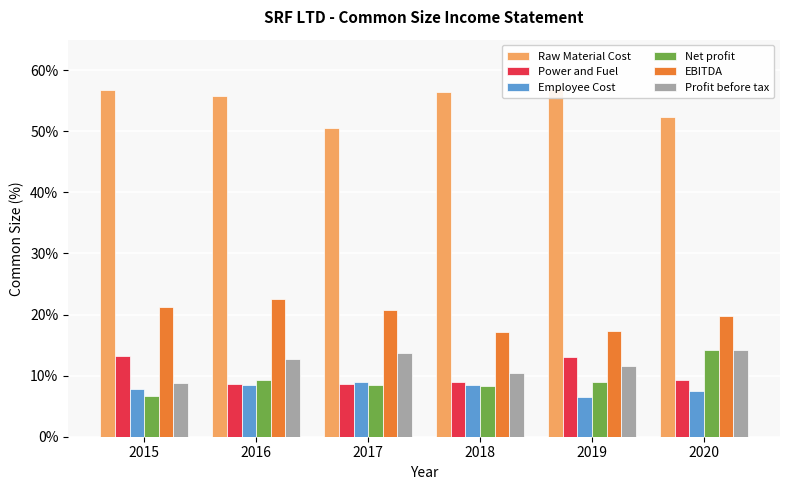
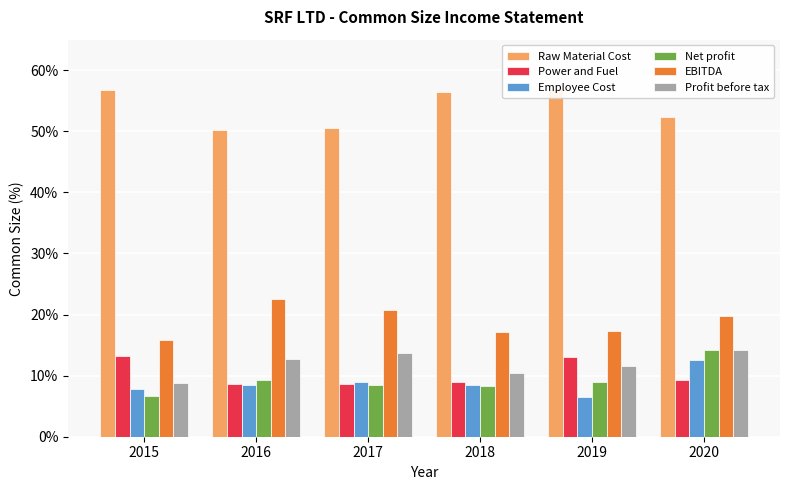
  {
    "Raw Material Cost": {
      "2015": "57%",
-     "2016": "56%",
+     "2016": "50%",
      "2017": "51%",
      "2018": "57%",
      "2020": "52%"
    },
    "Power and Fuel": {
      "2015": "13%",
      "2016": "9%",
      "2017": "9%",
      "2018": "9%",
      "2019": "13%",
      "2020": "9%"
    },
    "Employee Cost": {
      "2015": "8%",
      "2016": "8%",
      "2017": "9%",
      "2018": "8%",
      "2019": "6%",
-     "2020": "8%"
+     "2020": "12%"
    },
    "Net profit": {
      "2015": "7%",
      "2016": "9%",
      "2017": "9%",
      "2018": "8%",
      "2019": "9%",
      "2020": "14%"
    },
    "EBITDA": {
-     "2015": "21%",
+     "2015": "16%",
      "2016": "22%",
      "2017": "21%",
      "2018": "17%",
      "2019": "17%",
      "2020": "20%"
    },
    "Profit before tax": {
      "2015": "9%",
      "2016": "13%",
      "2017": "14%",
      "2018": "10%",
      "2019": "12%",
      "2020": "14%"
    }
  }
